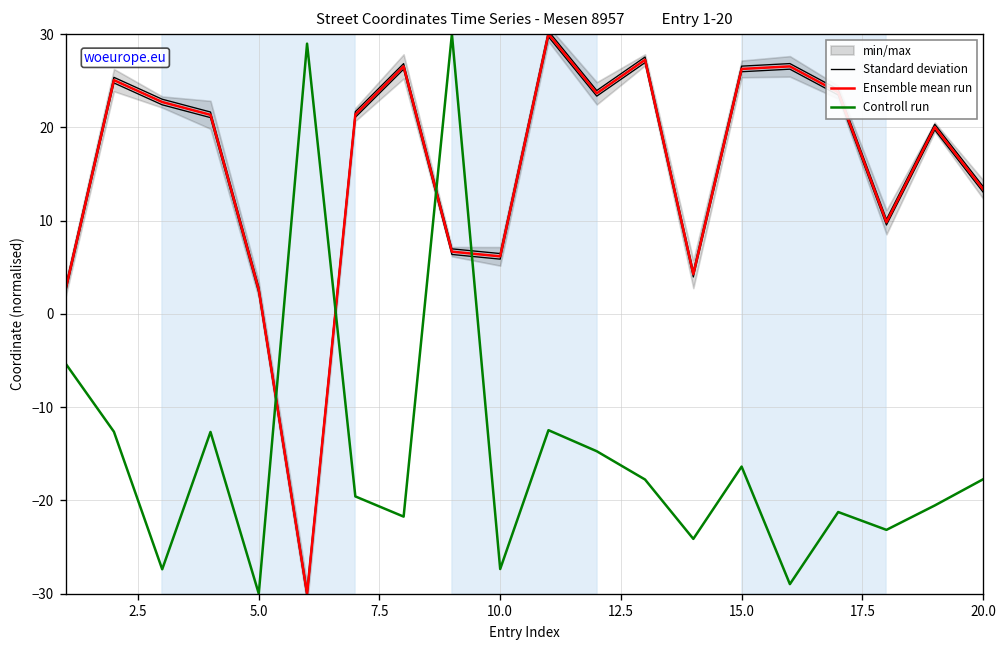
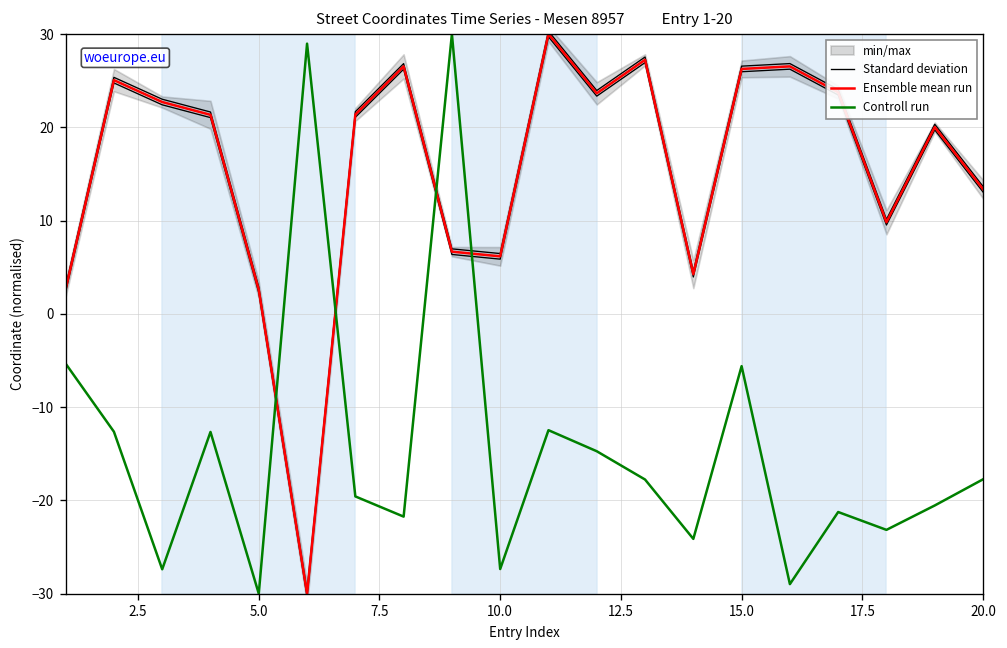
  {
    "Controll run": {
      "5.0": -30,
      "10.0": -27,
-     "15.0": -16,
+     "15.0": -6,
      "20.0": -18
    }
  }
